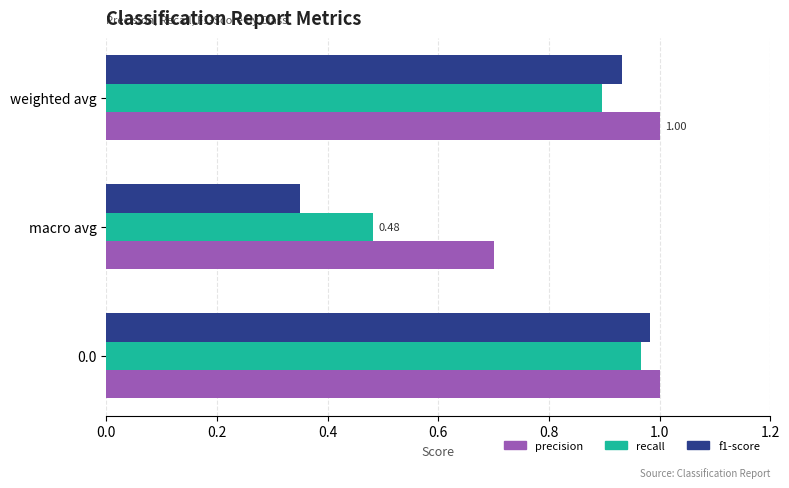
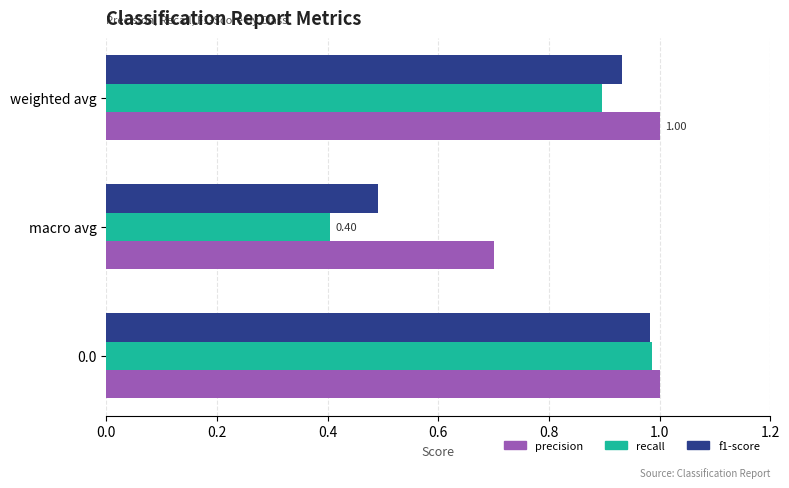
  {
    "precision": {
      "weighted avg": 1.00
    },
    "recall": {
-     "macro avg": 0.48,
-     "0.0": 0.97
+     "macro avg": 0.40,
+     "0.0": 0.99
    },
    "f1-score": {
      "weighted avg": 0.93,
-     "macro avg": 0.35,
+     "macro avg": 0.49,
      "0.0": 0.98
    }
  }
